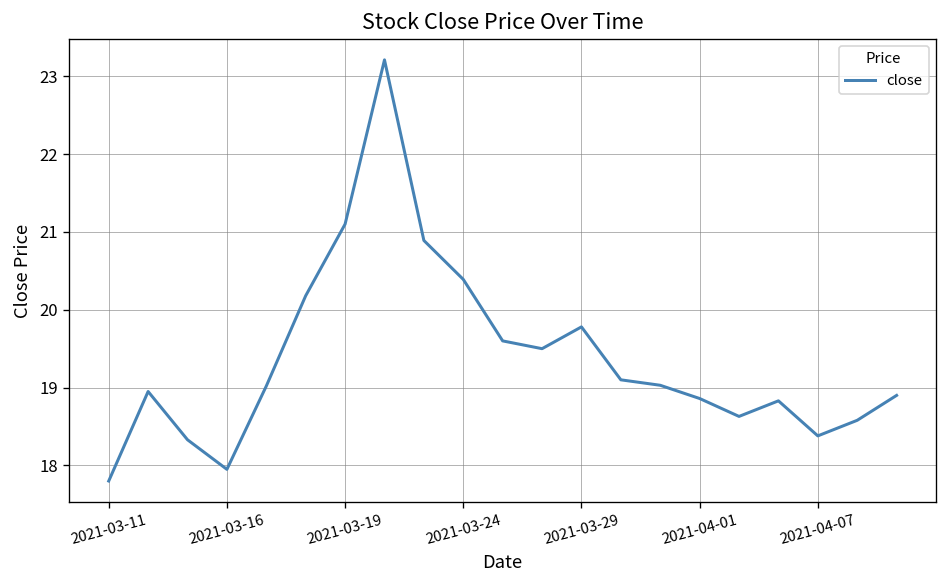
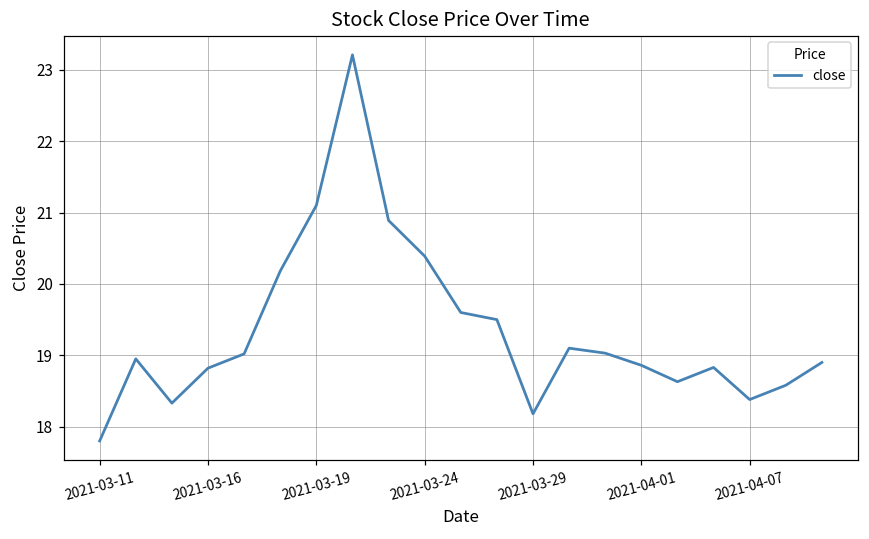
  {
    "2021-03-11": 17.8,
-   "2021-03-16": 18.0,
+   "2021-03-16": 18.8,
    "2021-03-19": 21.1,
    "2021-03-24": 20.4,
-   "2021-03-29": 19.8,
+   "2021-03-29": 18.2,
    "2021-04-01": 18.9,
    "2021-04-07": 18.4
  }
